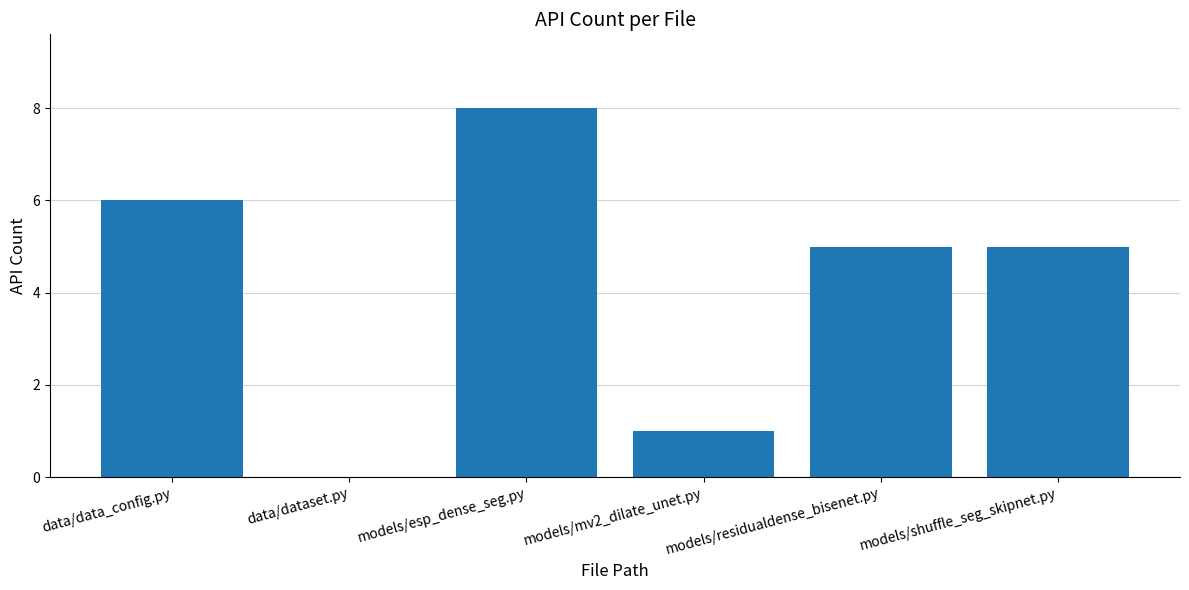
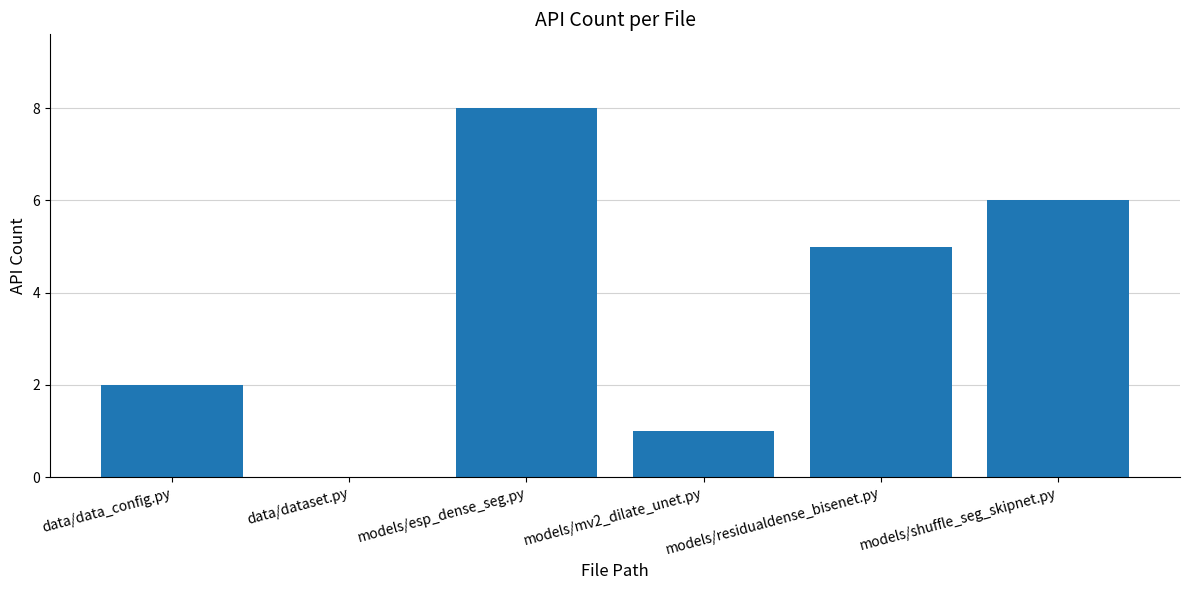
  {
-   "data/data_config.py": 6,
+   "data/data_config.py": 2,
    "data/dataset.py": 0,
    "models/esp_dense_seg.py": 8,
    "models/mv2_dilate_unet.py": 1,
    "models/residualdense_bisenet.py": 5,
-   "models/shuffle_seg_skipnet.py": 5
+   "models/shuffle_seg_skipnet.py": 6
  }
